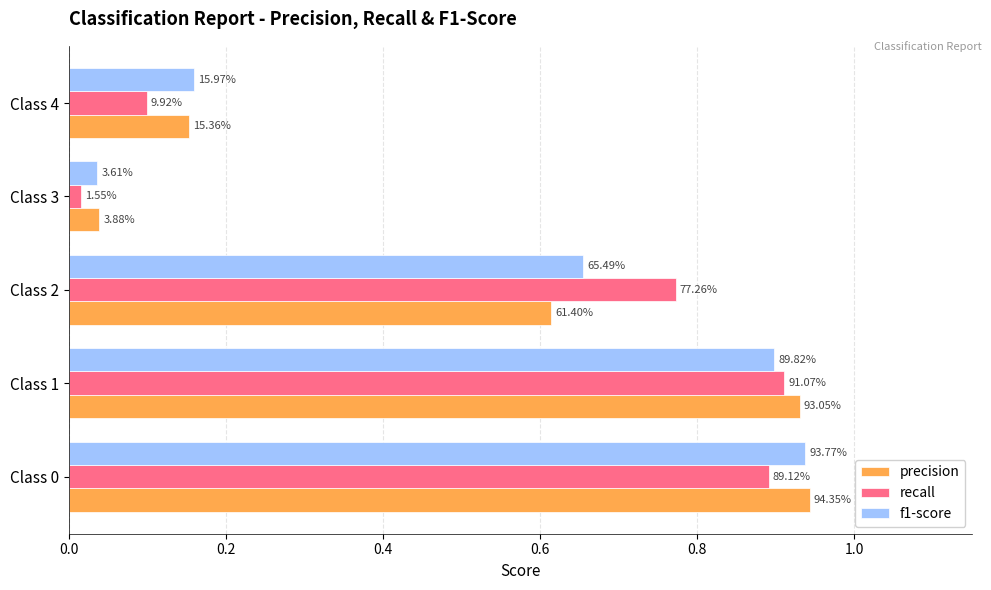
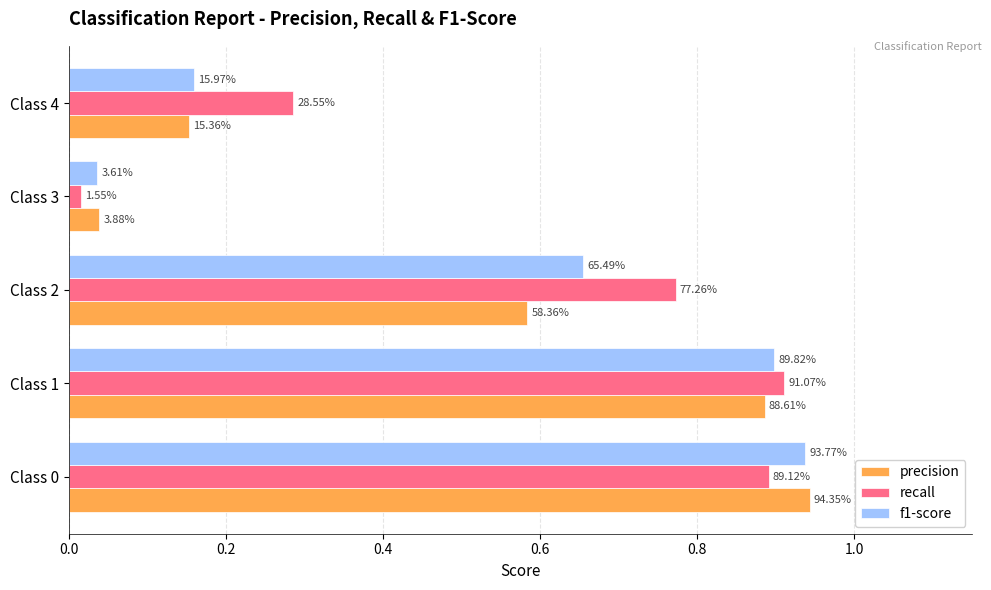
  {
    "precision": {
      "Class 4": "15.36%",
      "Class 3": "3.88%",
-     "Class 2": "61.40%",
-     "Class 1": "93.05%",
+     "Class 2": "58.36%",
+     "Class 1": "88.61%",
      "Class 0": "94.35%"
    },
    "recall": {
-     "Class 4": "9.92%",
+     "Class 4": "28.55%",
      "Class 3": "1.55%",
      "Class 2": "77.26%",
      "Class 1": "91.07%",
      "Class 0": "89.12%"
    },
    "f1-score": {
      "Class 4": "15.97%",
      "Class 3": "3.61%",
      "Class 2": "65.49%",
      "Class 1": "89.82%",
      "Class 0": "93.77%"
    }
  }
